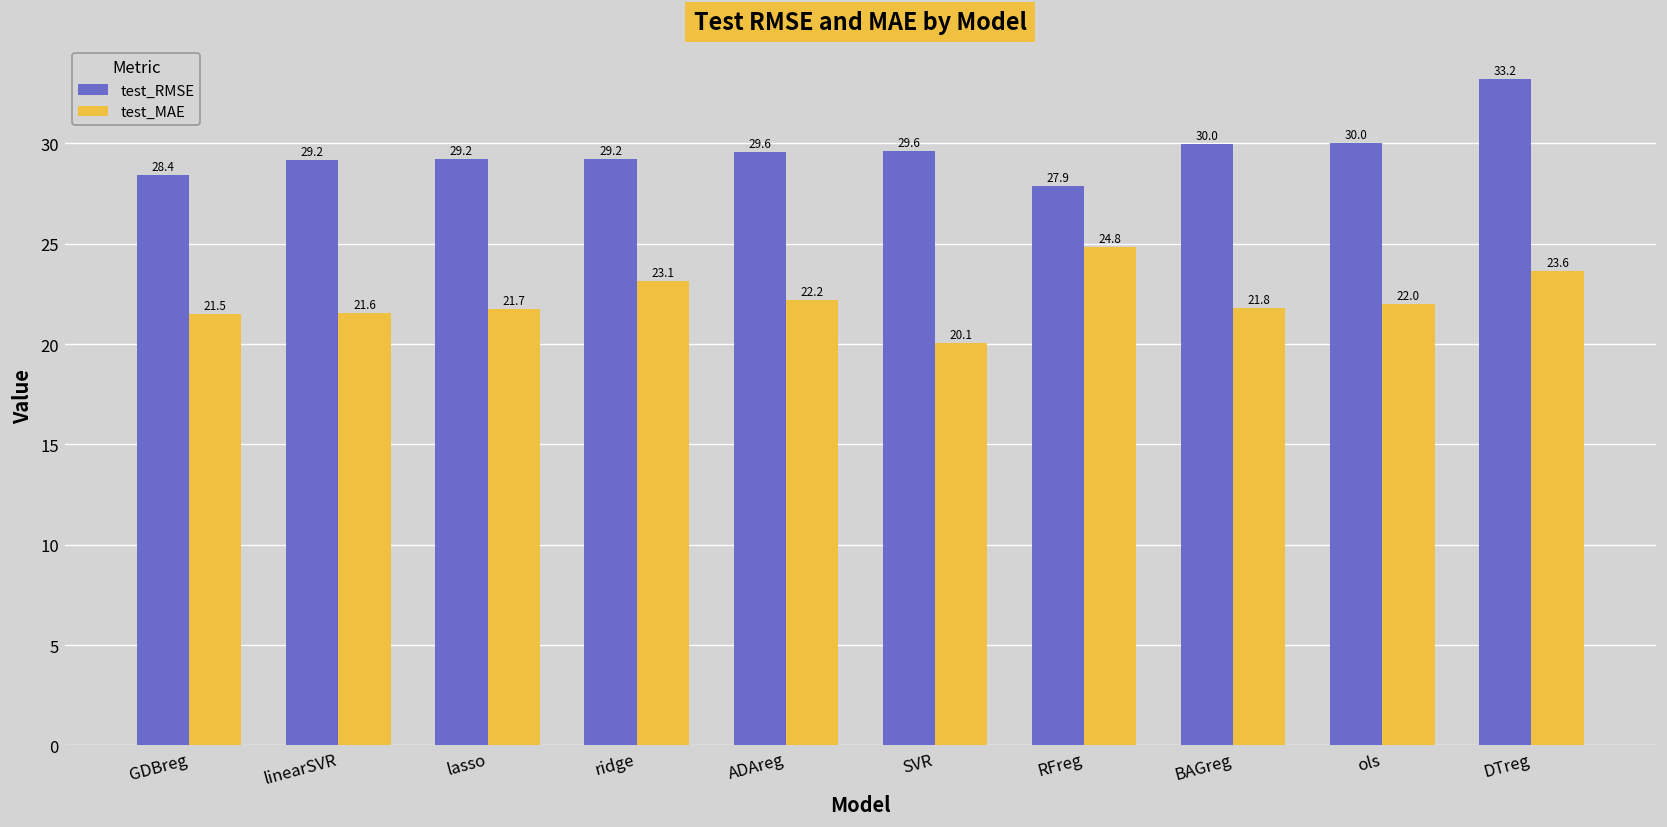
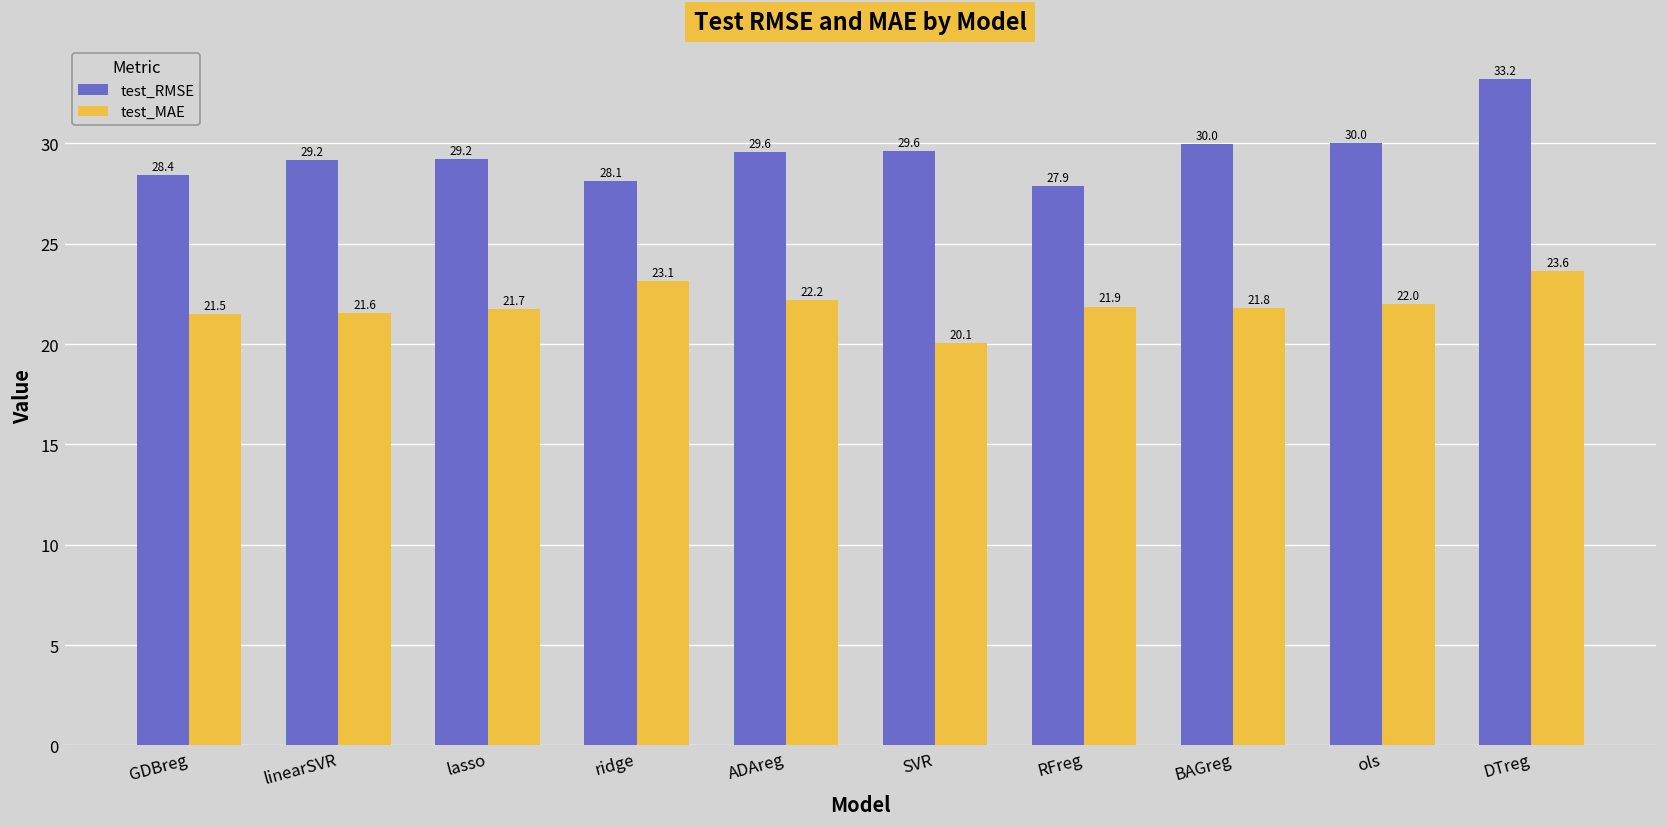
  {
    "test_RMSE": {
      "GDBreg": 28.4,
      "linearSVR": 29.2,
      "lasso": 29.2,
-     "ridge": 29.2,
+     "ridge": 28.1,
      "ADAreg": 29.6,
      "SVR": 29.6,
      "RFreg": 27.9,
      "BAGreg": 30.0,
      "ols": 30.0,
      "DTreg": 33.2
    },
    "test_MAE": {
      "GDBreg": 21.5,
      "linearSVR": 21.6,
      "lasso": 21.7,
      "ridge": 23.1,
      "ADAreg": 22.2,
      "SVR": 20.1,
-     "RFreg": 24.8,
+     "RFreg": 21.9,
      "BAGreg": 21.8,
      "ols": 22.0,
      "DTreg": 23.6
    }
  }
